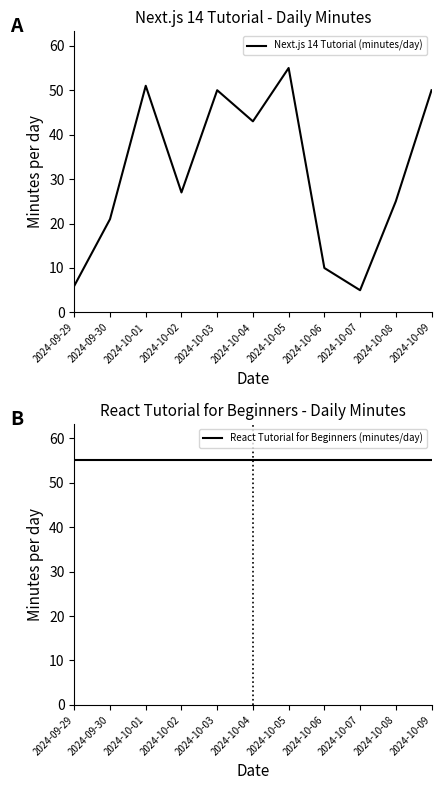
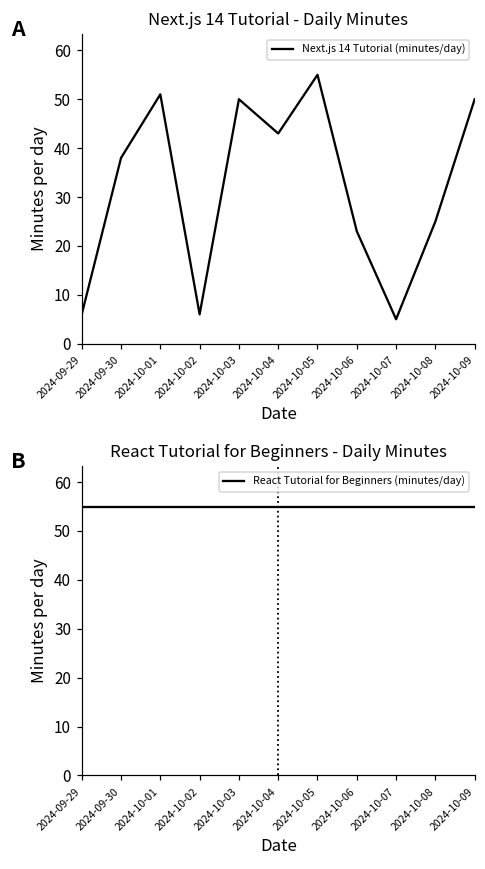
  {
    "Next.js 14 Tutorial - Daily Minutes": {
      "2024-09-29": 6,
-     "2024-09-30": 21,
+     "2024-09-30": 38,
      "2024-10-01": 51,
-     "2024-10-02": 27,
+     "2024-10-02": 6,
      "2024-10-03": 50,
      "2024-10-04": 43,
      "2024-10-05": 55,
-     "2024-10-06": 10,
+     "2024-10-06": 23,
      "2024-10-07": 5,
      "2024-10-08": 25,
      "2024-10-09": 50
    },
    "React Tutorial for Beginners - Daily Minutes": {
      "2024-09-29": 55,
      "2024-09-30": 55,
      "2024-10-01": 55,
      "2024-10-02": 55,
      "2024-10-03": 55,
      "2024-10-04": 55,
      "2024-10-05": 55,
      "2024-10-06": 55,
      "2024-10-07": 55,
      "2024-10-08": 55,
      "2024-10-09": 55
    }
  }
